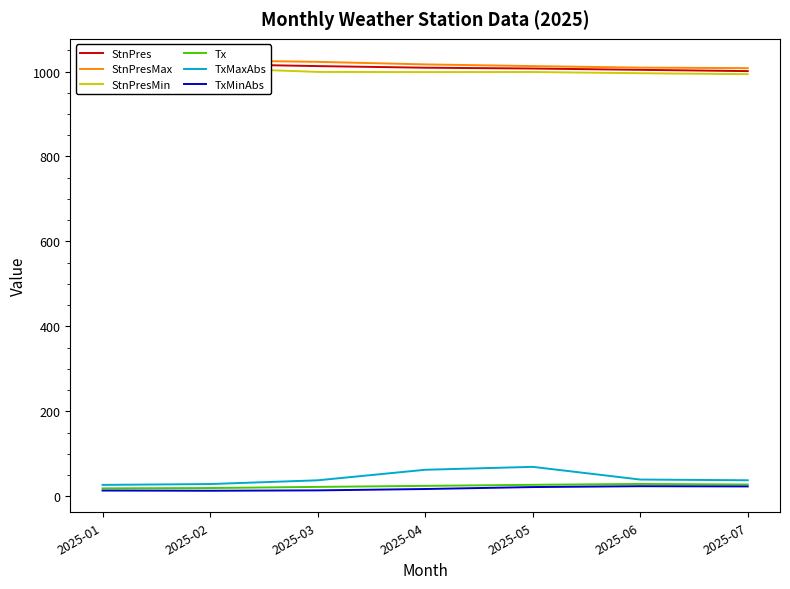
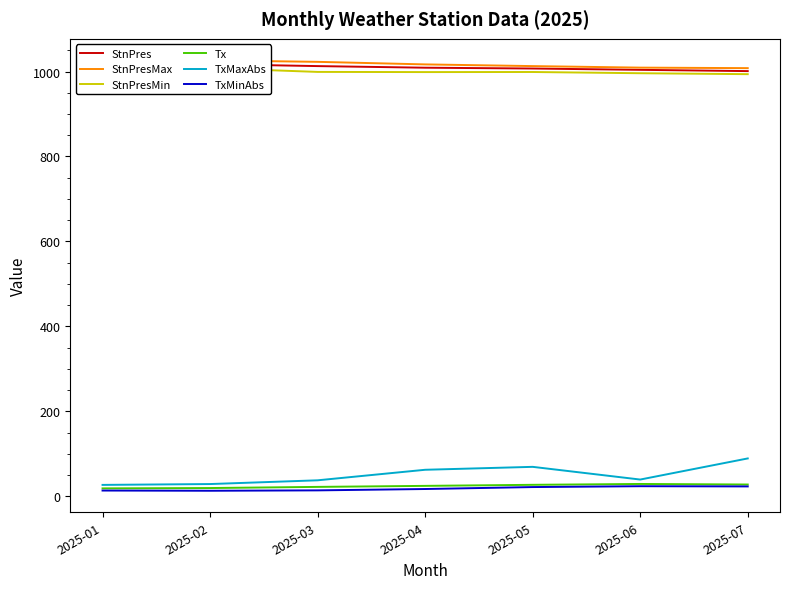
  {
    "StnPres": {
      "2025-03": 1010,
      "2025-04": 1010,
      "2025-07": 1000
    },
    "StnPresMax": {
      "2025-03": 1020,
      "2025-04": 1020,
      "2025-07": 1010
    },
    "StnPresMin": {
      "2025-03": 1000,
      "2025-04": 1000,
      "2025-05": 1000,
      "2025-06": 1000,
      "2025-07": 990
    },
    "Tx": {
      "2025-02": 20,
      "2025-03": 20,
      "2025-04": 20
    },
    "TxMaxAbs": {
      "2025-01": 30,
      "2025-02": 30,
      "2025-03": 40,
      "2025-04": 60,
      "2025-05": 70,
      "2025-06": 40,
-     "2025-07": 40
+     "2025-07": 90
    },
    "TxMinAbs": {
      "2025-02": 10,
      "2025-03": 10,
      "2025-04": 20
    }
  }
